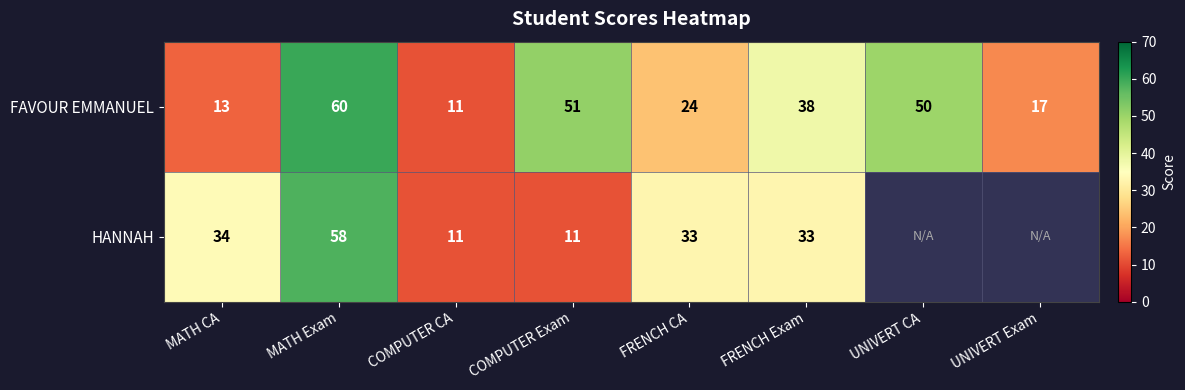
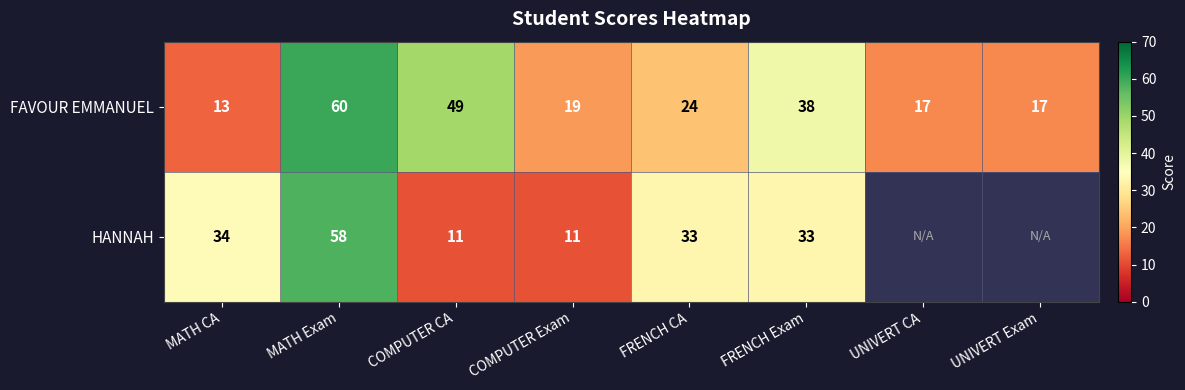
  {
    "FAVOUR EMMANUEL": {
      "MATH CA": 13,
      "MATH Exam": 60,
-     "COMPUTER CA": 11,
-     "COMPUTER Exam": 51,
+     "COMPUTER CA": 49,
+     "COMPUTER Exam": 19,
      "FRENCH CA": 24,
      "FRENCH Exam": 38,
-     "UNIVERT CA": 50,
+     "UNIVERT CA": 17,
      "UNIVERT Exam": 17
    },
    "HANNAH": {
      "MATH CA": 34,
      "MATH Exam": 58,
      "COMPUTER CA": 11,
      "COMPUTER Exam": 11,
      "FRENCH CA": 33,
      "FRENCH Exam": 33
    }
  }
